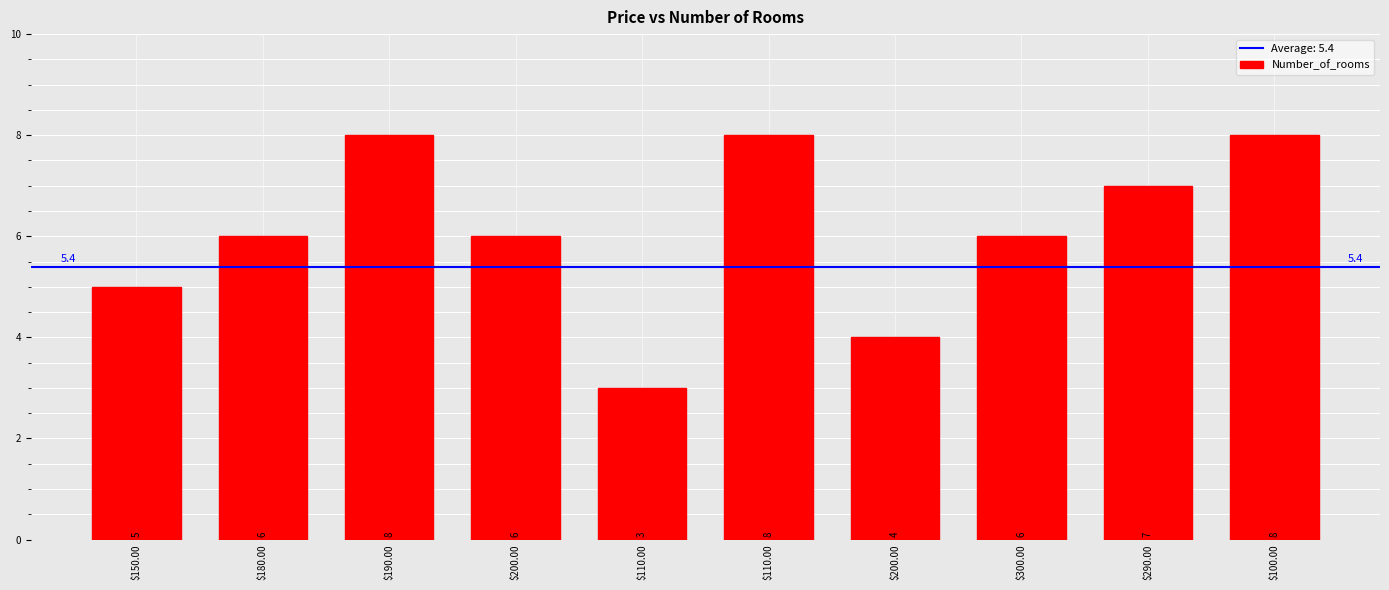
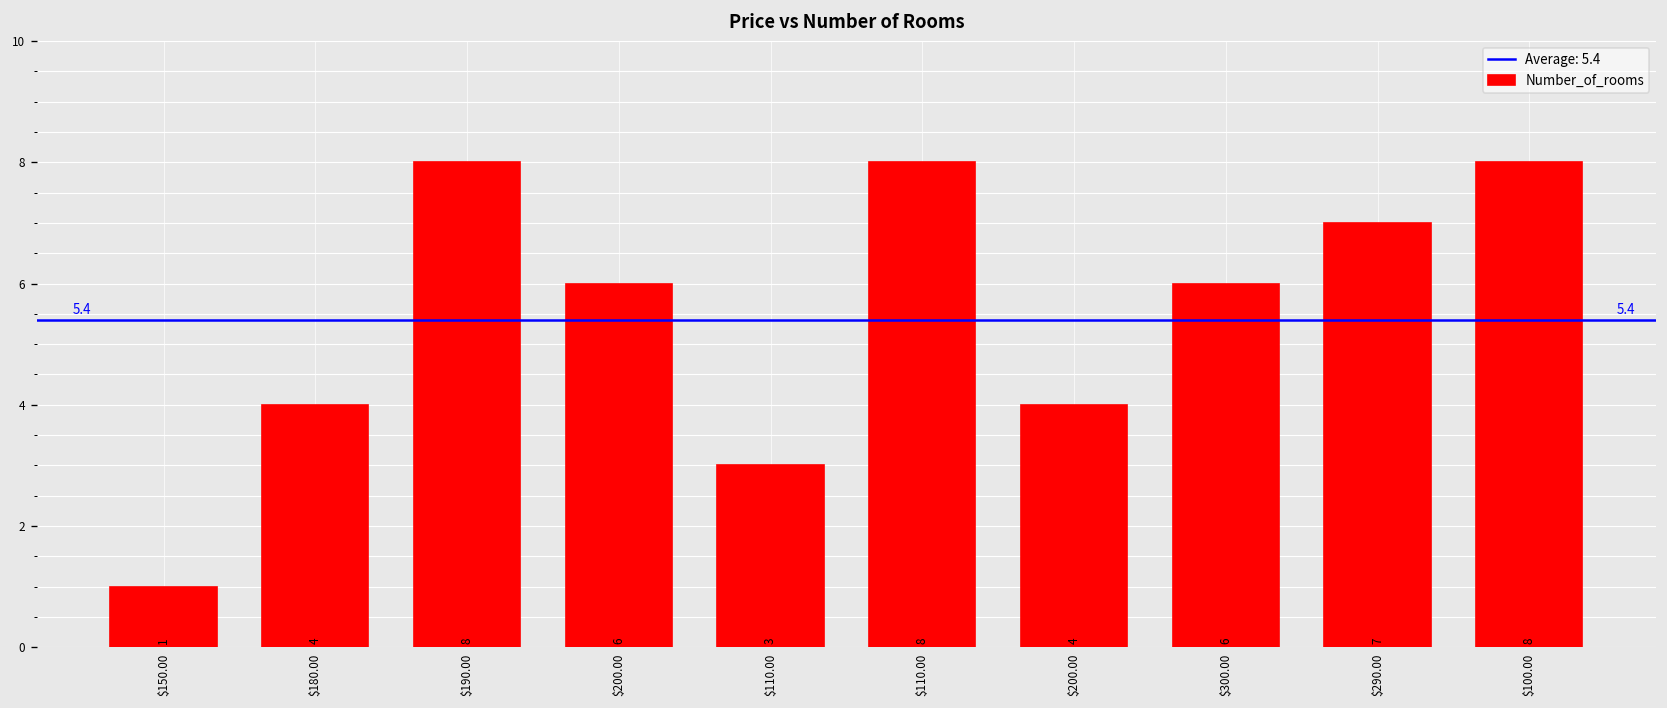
  {
-   "$150.00": 5,
-   "$180.00": 6,
+   "$150.00": 1,
+   "$180.00": 4,
    "$190.00": 8,
    "$300.00": 6,
    "$290.00": 7,
    "$100.00": 8
  }
